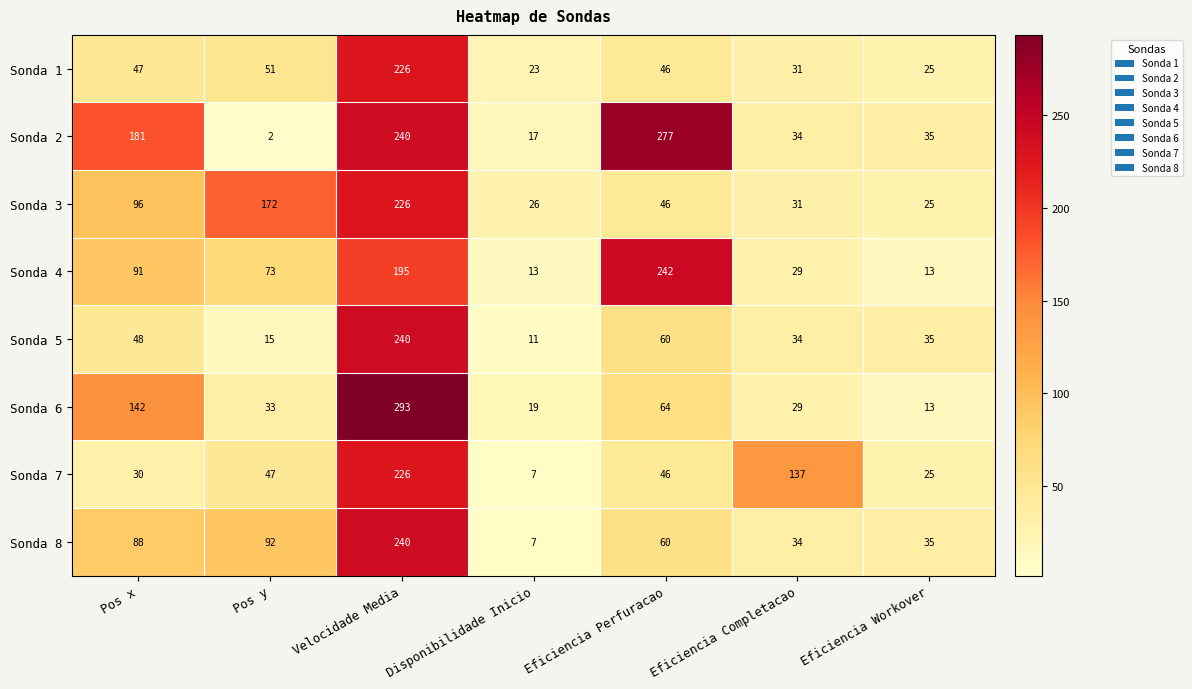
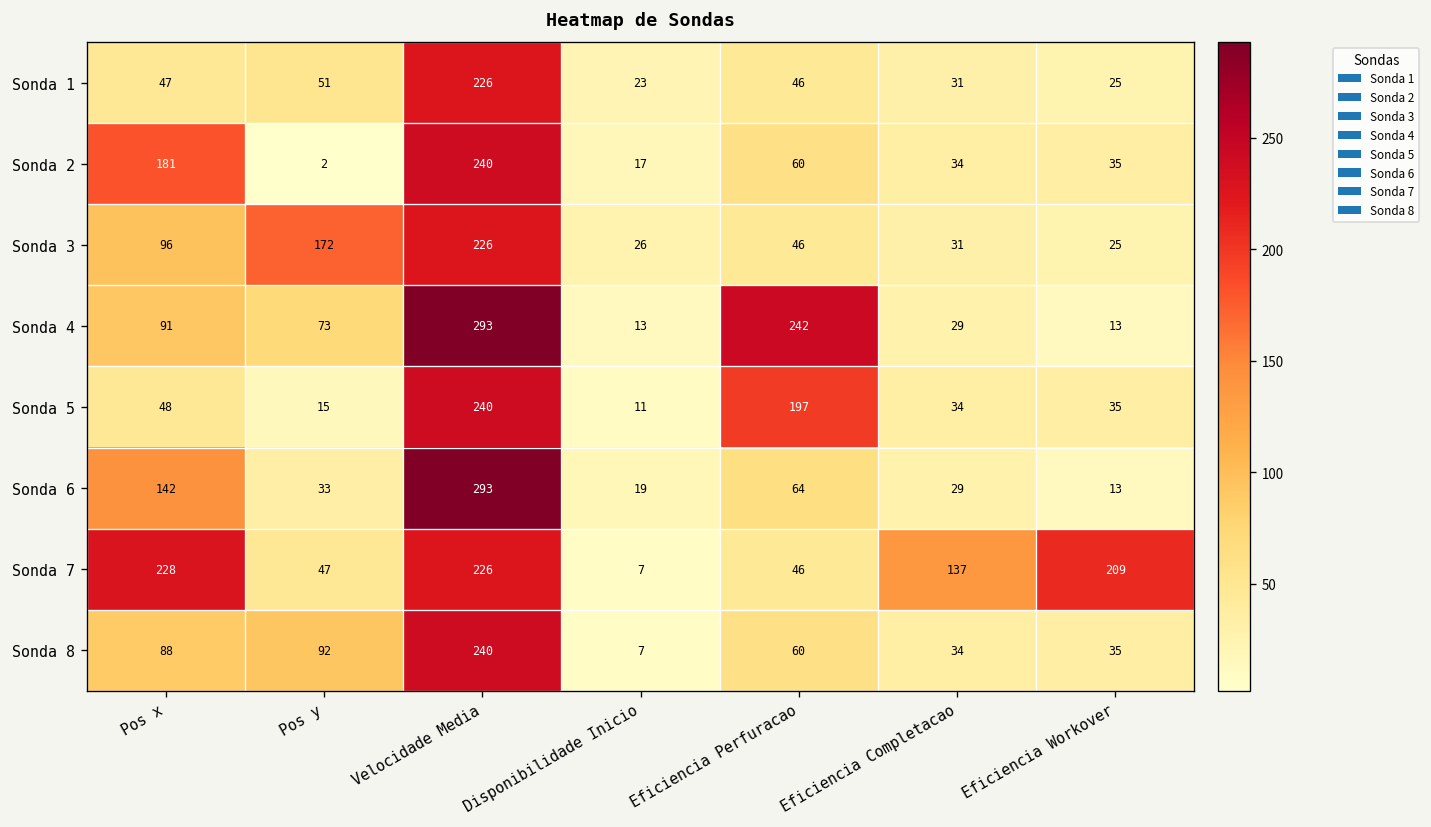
  {
    "Sonda 1": {
      "Pos x": 47,
      "Pos y": 51,
      "Velocidade Media": 226,
      "Disponibilidade Inicio": 23,
      "Eficiencia Perfuracao": 46,
      "Eficiencia Completacao": 31,
      "Eficiencia Workover": 25
    },
    "Sonda 2": {
      "Pos x": 181,
      "Pos y": 2,
      "Velocidade Media": 240,
      "Disponibilidade Inicio": 17,
-     "Eficiencia Perfuracao": 277,
+     "Eficiencia Perfuracao": 60,
      "Eficiencia Completacao": 34,
      "Eficiencia Workover": 35
    },
    "Sonda 3": {
      "Pos x": 96,
      "Pos y": 172,
      "Velocidade Media": 226,
      "Disponibilidade Inicio": 26,
      "Eficiencia Perfuracao": 46,
      "Eficiencia Completacao": 31,
      "Eficiencia Workover": 25
    },
    "Sonda 4": {
      "Pos x": 91,
      "Pos y": 73,
-     "Velocidade Media": 195,
+     "Velocidade Media": 293,
      "Disponibilidade Inicio": 13,
      "Eficiencia Perfuracao": 242,
      "Eficiencia Completacao": 29,
      "Eficiencia Workover": 13
    },
    "Sonda 5": {
      "Pos x": 48,
      "Pos y": 15,
      "Velocidade Media": 240,
      "Disponibilidade Inicio": 11,
-     "Eficiencia Perfuracao": 60,
+     "Eficiencia Perfuracao": 197,
      "Eficiencia Completacao": 34,
      "Eficiencia Workover": 35
    },
    "Sonda 6": {
      "Pos x": 142,
      "Pos y": 33,
      "Velocidade Media": 293,
      "Disponibilidade Inicio": 19,
      "Eficiencia Perfuracao": 64,
      "Eficiencia Completacao": 29,
      "Eficiencia Workover": 13
    },
    "Sonda 7": {
-     "Pos x": 30,
+     "Pos x": 228,
      "Pos y": 47,
      "Velocidade Media": 226,
      "Disponibilidade Inicio": 7,
      "Eficiencia Perfuracao": 46,
      "Eficiencia Completacao": 137,
-     "Eficiencia Workover": 25
+     "Eficiencia Workover": 209
    },
    "Sonda 8": {
      "Pos x": 88,
      "Pos y": 92,
      "Velocidade Media": 240,
      "Disponibilidade Inicio": 7,
      "Eficiencia Perfuracao": 60,
      "Eficiencia Completacao": 34,
      "Eficiencia Workover": 35
    }
  }
